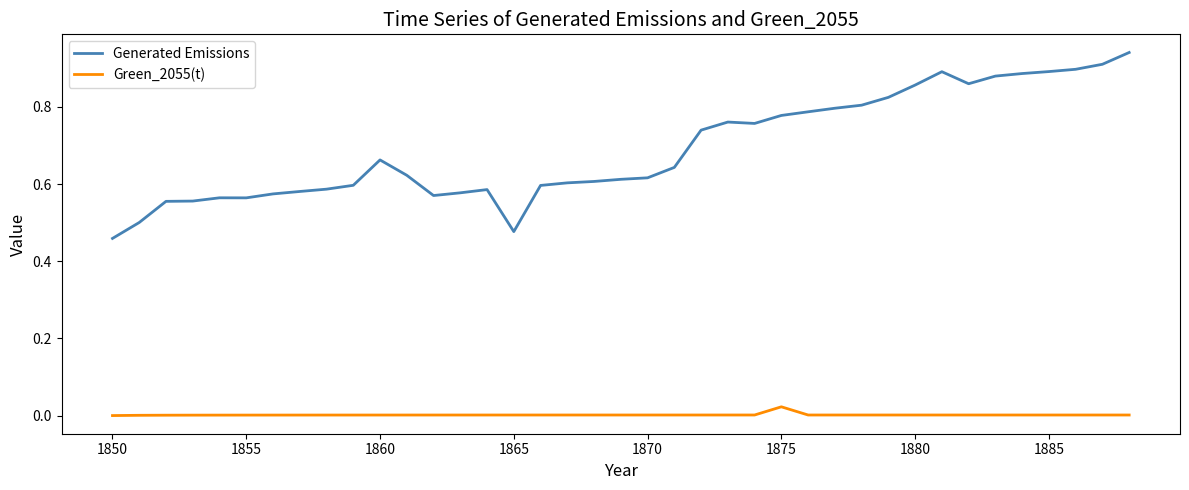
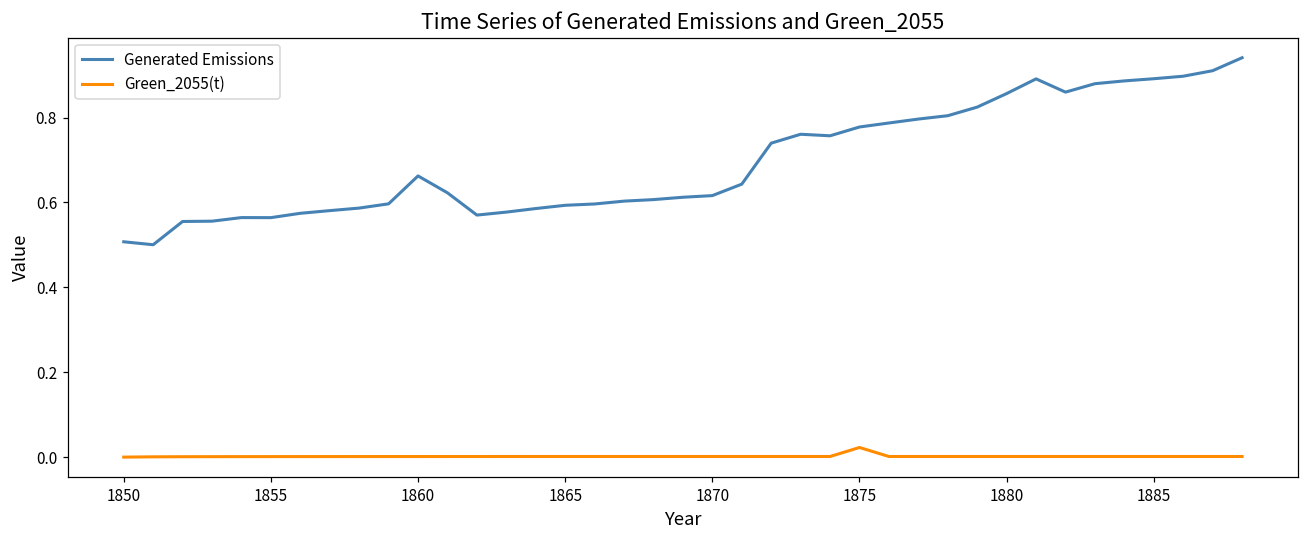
  {
    "Generated Emissions": {
-     "1850": 0.46,
+     "1850": 0.51,
      "1855": 0.56,
      "1860": 0.66,
-     "1865": 0.48,
+     "1865": 0.59,
      "1870": 0.62,
      "1875": 0.78,
      "1880": 0.86,
      "1885": 0.89
    },
    "Green_2055(t)": {
      "1850": 0.00,
      "1855": 0.00,
      "1860": 0.00,
      "1865": 0.00,
      "1870": 0.00,
      "1875": 0.02,
      "1880": 0.00,
      "1885": 0.00
    }
  }
